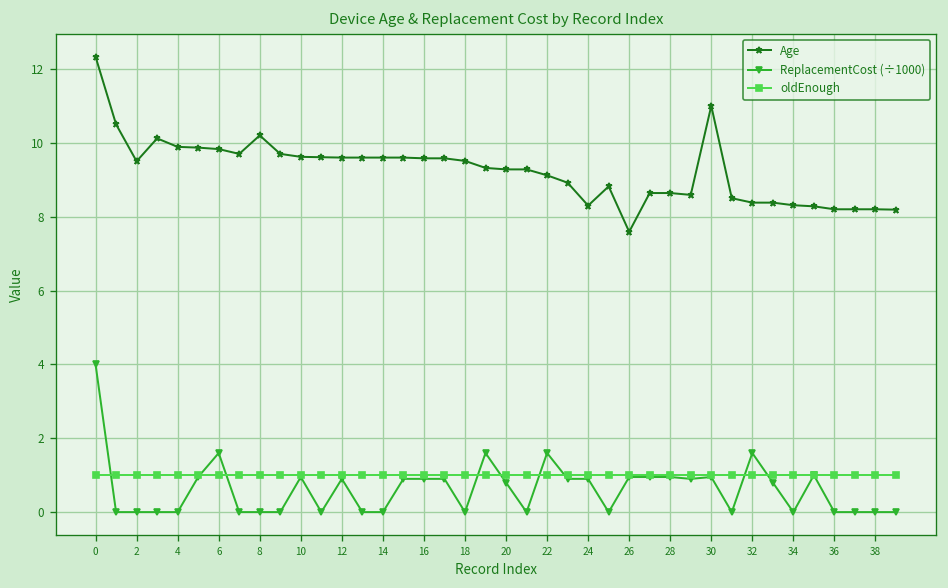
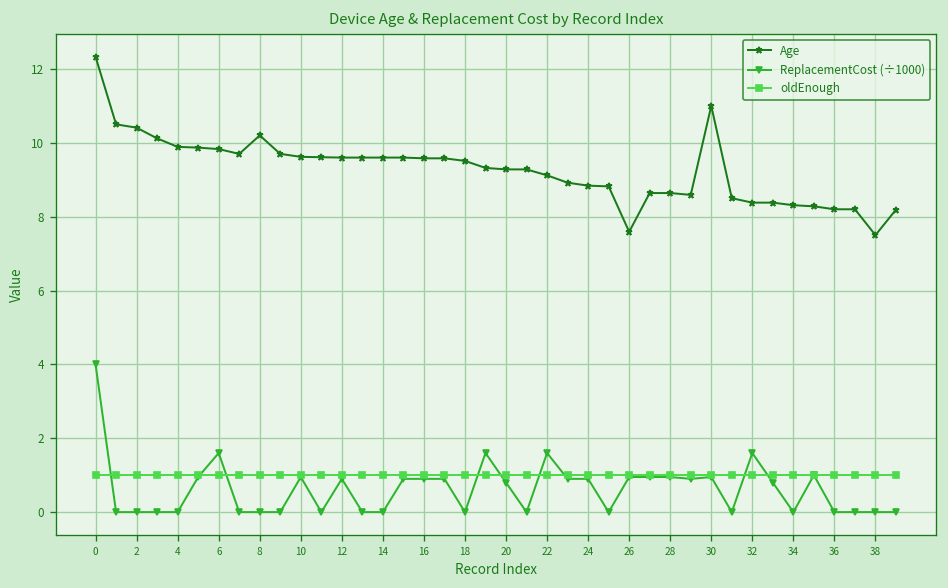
  {
    "Age": {
      "0": 12.3,
-     "2": 9.5,
+     "2": 10.4,
      "4": 9.9,
      "6": 9.8,
      "8": 10.2,
      "10": 9.6,
      "12": 9.6,
      "14": 9.6,
      "16": 9.6,
      "18": 9.5,
      "20": 9.3,
      "22": 9.1,
-     "24": 8.3,
+     "24": 8.8,
      "26": 7.6,
      "28": 8.6,
      "30": 11.0,
      "32": 8.4,
      "34": 8.3,
      "36": 8.2,
-     "38": 8.2
+     "38": 7.5
    }
  }
